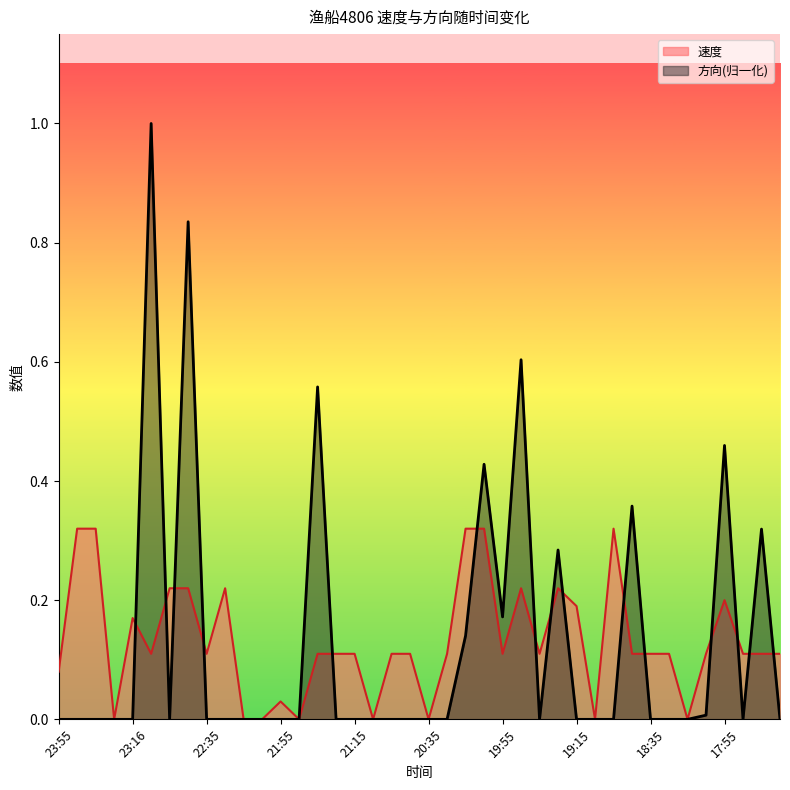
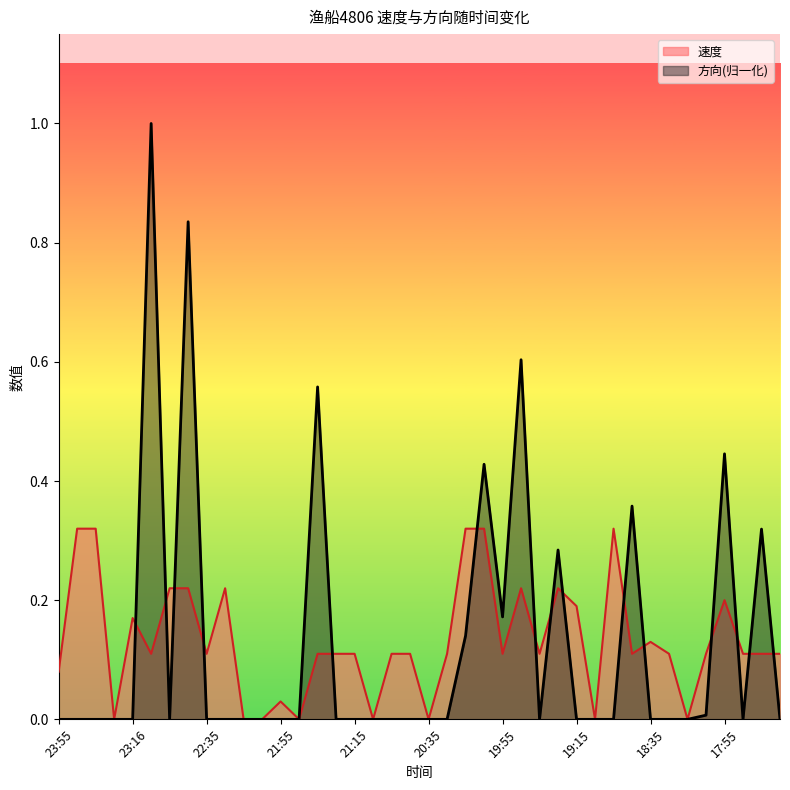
  {
    "速度": {
      "23:55": 0.08,
      "23:16": 0.17,
      "22:35": 0.11,
      "21:55": 0.03,
      "21:15": 0.11,
      "19:55": 0.11,
      "19:15": 0.19,
-     "18:35": 0.11,
+     "18:35": 0.13,
      "17:55": 0.20
    },
    "方向(归一化)": {
      "23:55": 0.00,
      "23:16": 0.00,
      "22:35": 0.00,
      "21:55": 0.00,
      "21:15": 0.00,
      "19:55": 0.17,
      "19:15": 0.00,
      "18:35": 0.00,
-     "17:55": 0.46
+     "17:55": 0.45
    }
  }
